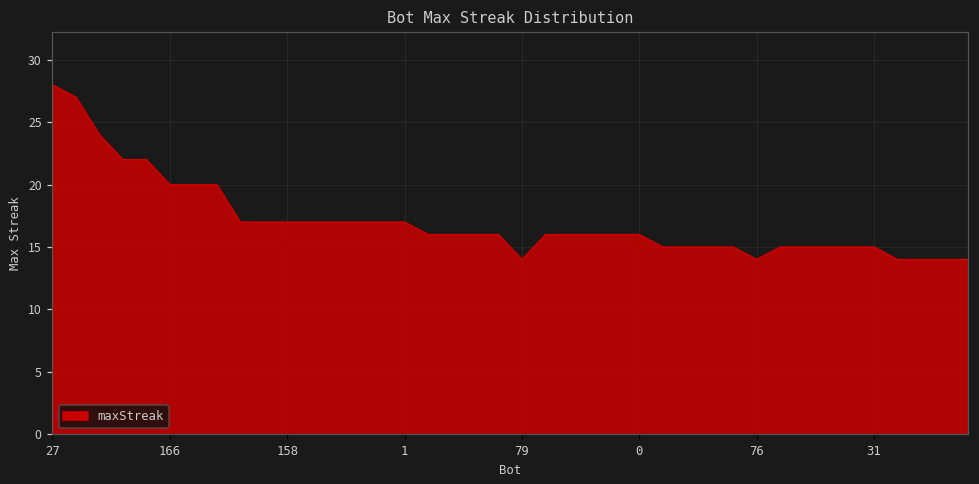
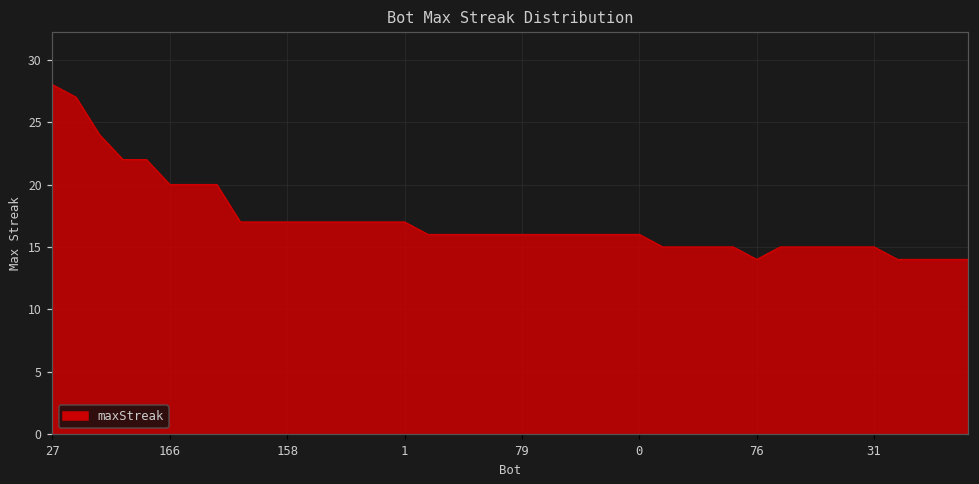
  {
    "166": 20,
    "158": 17,
-   "79": 14,
+   "79": 16,
    "0": 16,
    "76": 14
  }
